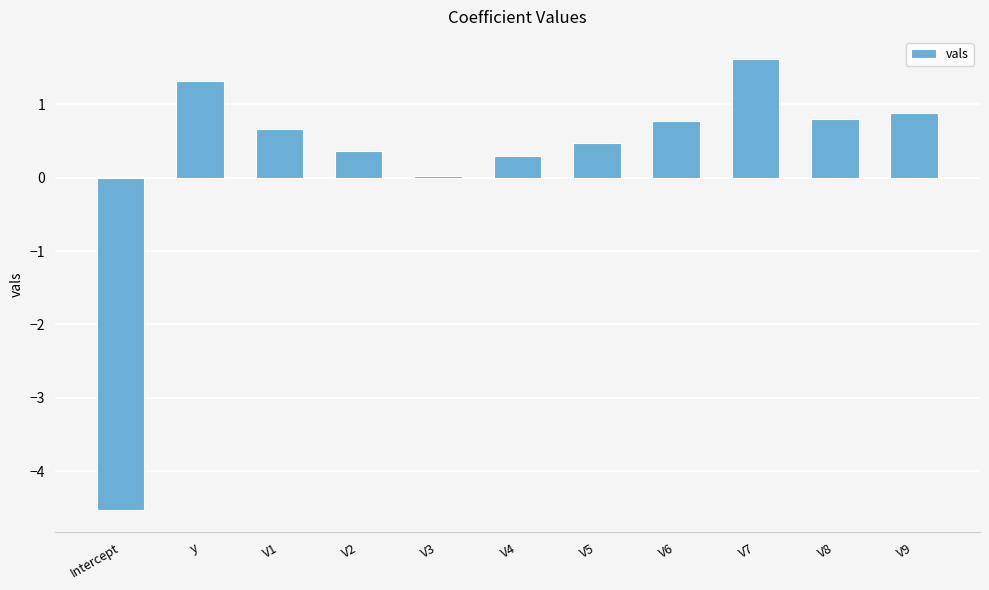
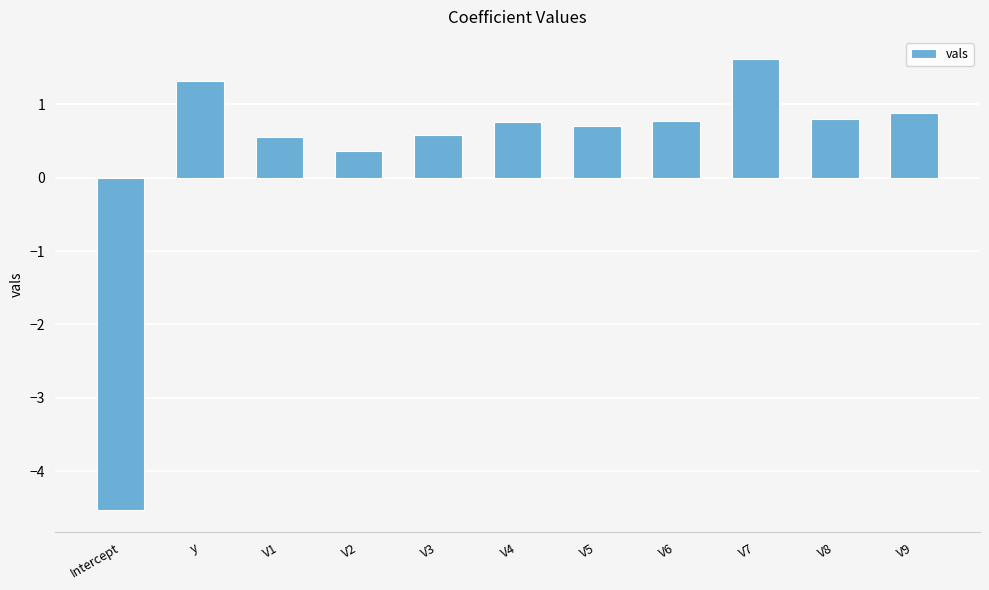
  {
    "Intercept": -4.5,
    "y": 1.3,
-   "V1": 0.7,
+   "V1": 0.5,
    "V2": 0.4,
-   "V3": 0.0,
-   "V4": 0.3,
-   "V5": 0.5,
+   "V3": 0.6,
+   "V4": 0.8,
+   "V5": 0.7,
    "V6": 0.8,
    "V7": 1.6,
    "V8": 0.8,
    "V9": 0.9
  }
